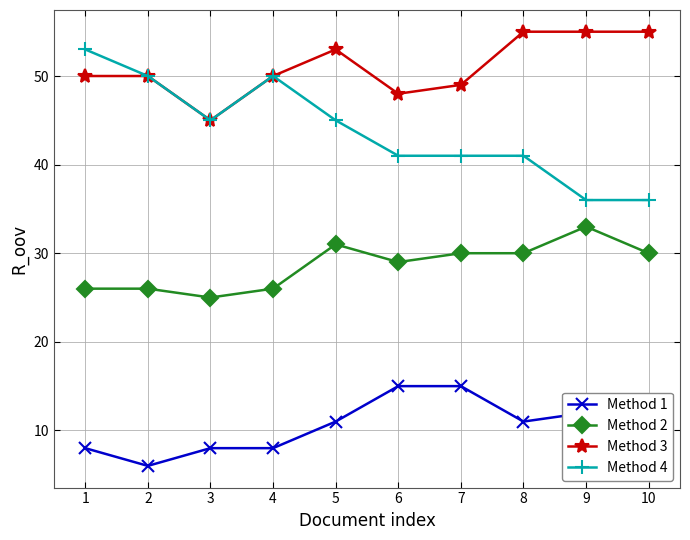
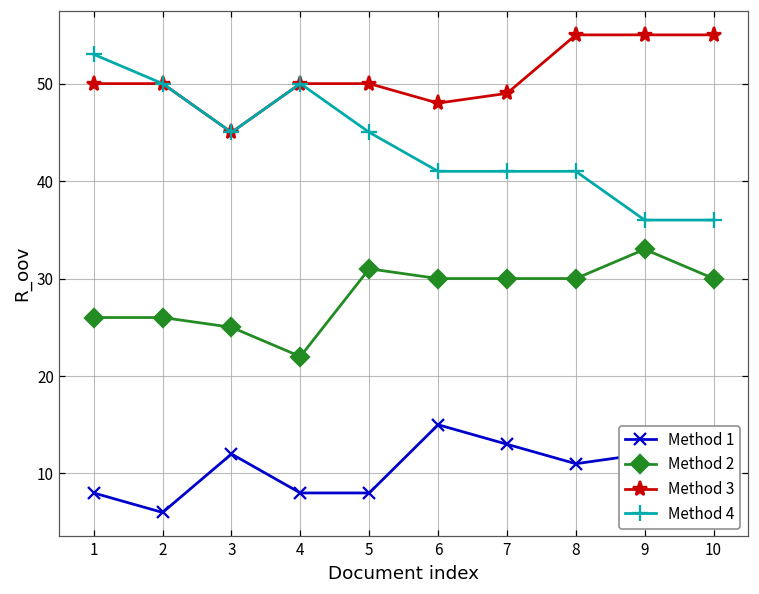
  {
    "Method 1": {
      "1": 8,
      "2": 6,
-     "3": 8,
+     "3": 12,
      "4": 8,
-     "5": 11,
+     "5": 8,
      "6": 15,
-     "7": 15,
+     "7": 13,
      "8": 11
    },
    "Method 2": {
      "1": 26,
      "2": 26,
      "3": 25,
-     "4": 26,
+     "4": 22,
      "5": 31,
-     "6": 29,
+     "6": 30,
      "7": 30,
      "8": 30,
      "9": 33,
      "10": 30
    },
    "Method 3": {
      "1": 50,
-     "5": 53,
+     "5": 50,
      "6": 48,
      "7": 49,
      "8": 55,
      "9": 55,
      "10": 55
    },
    "Method 4": {
      "1": 53,
      "5": 45,
      "6": 41,
      "7": 41,
      "8": 41,
      "9": 36,
      "10": 36
    }
  }
